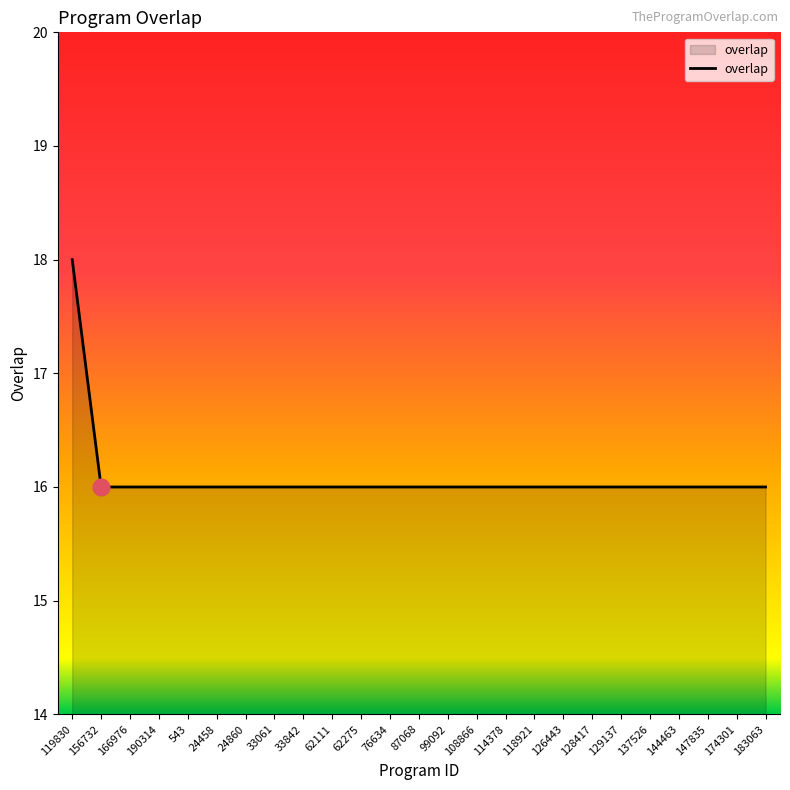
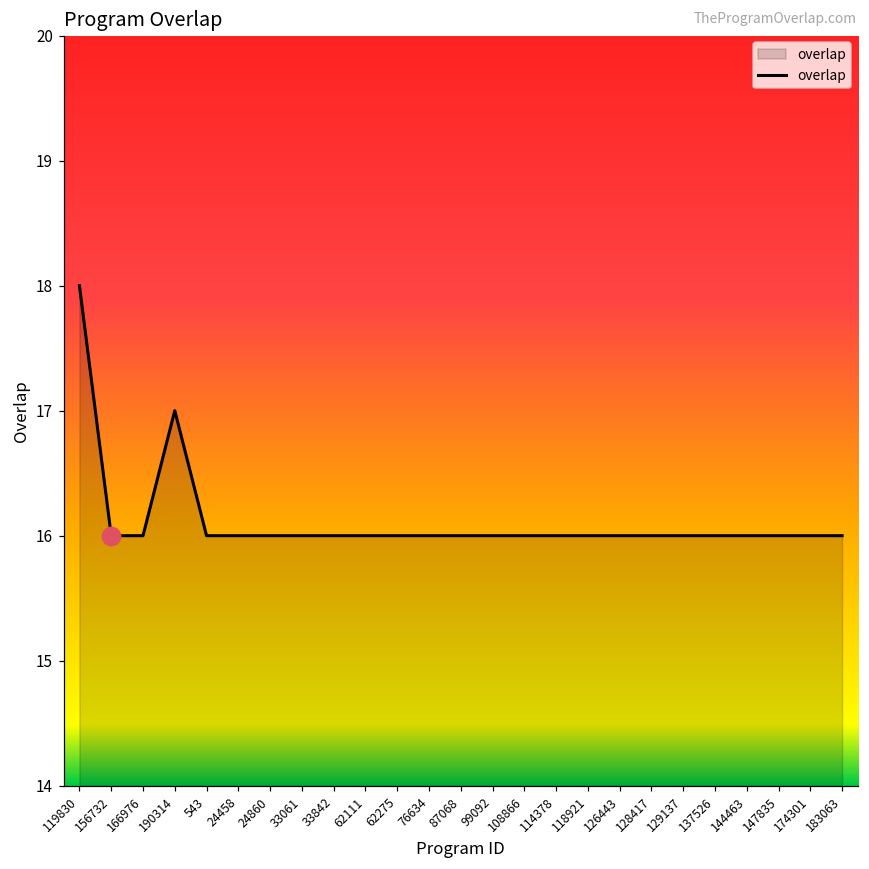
  {
    "overlap": {
      "119830": 18,
      "166976": 16,
-     "190314": 16,
+     "190314": 17,
      "543": 16,
      "24458": 16,
      "24860": 16,
      "33061": 16,
      "33842": 16,
      "62111": 16,
      "62275": 16,
      "76634": 16,
      "87068": 16,
      "99092": 16,
      "108866": 16,
      "114378": 16,
      "118921": 16,
      "126443": 16,
      "128417": 16,
      "129137": 16,
      "137526": 16,
      "144463": 16,
      "147835": 16,
      "174301": 16,
      "183063": 16
    }
  }
